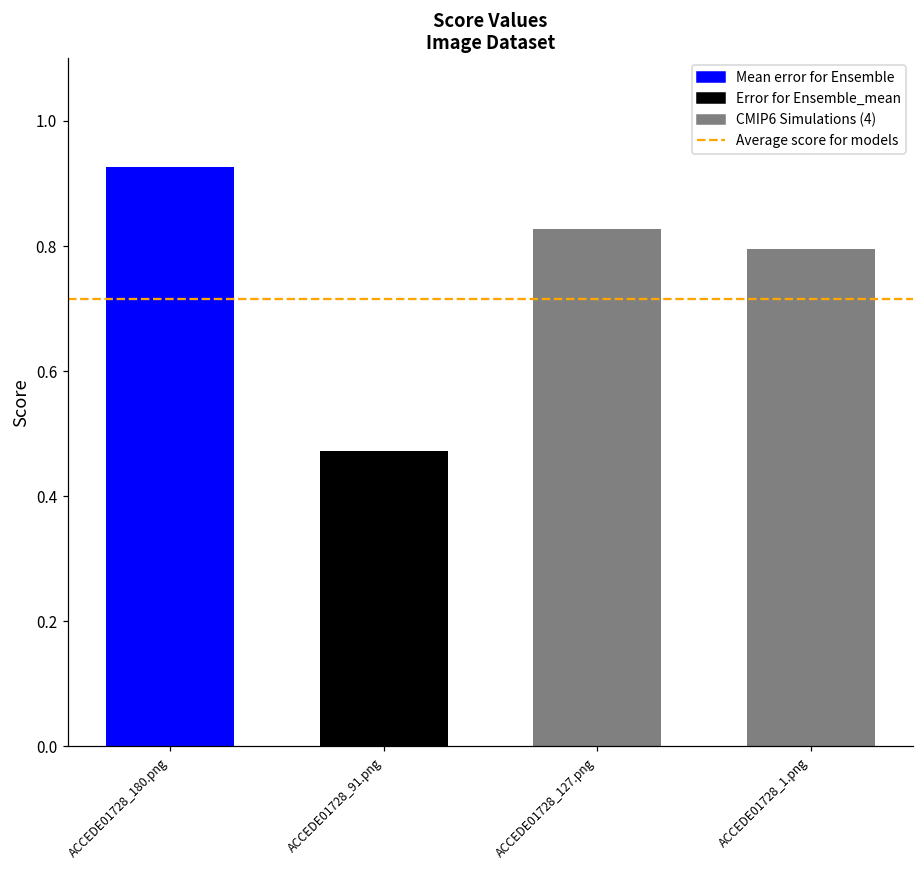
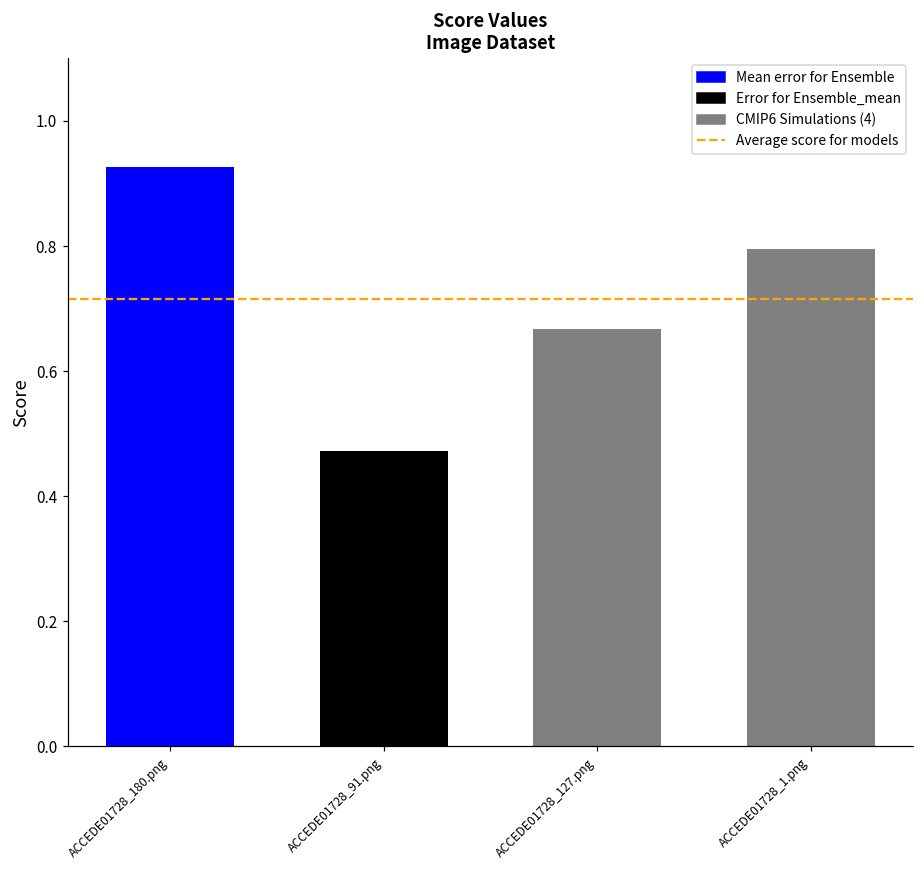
  {
    "Mean error for Ensemble": {
      "ACCEDE01728_180.png": 0.93
    },
    "Error for Ensemble_mean": {
      "ACCEDE01728_91.png": 0.47
    },
    "CMIP6 Simulations (4)": {
-     "ACCEDE01728_127.png": 0.83,
+     "ACCEDE01728_127.png": 0.67,
      "ACCEDE01728_1.png": 0.80
    }
  }
